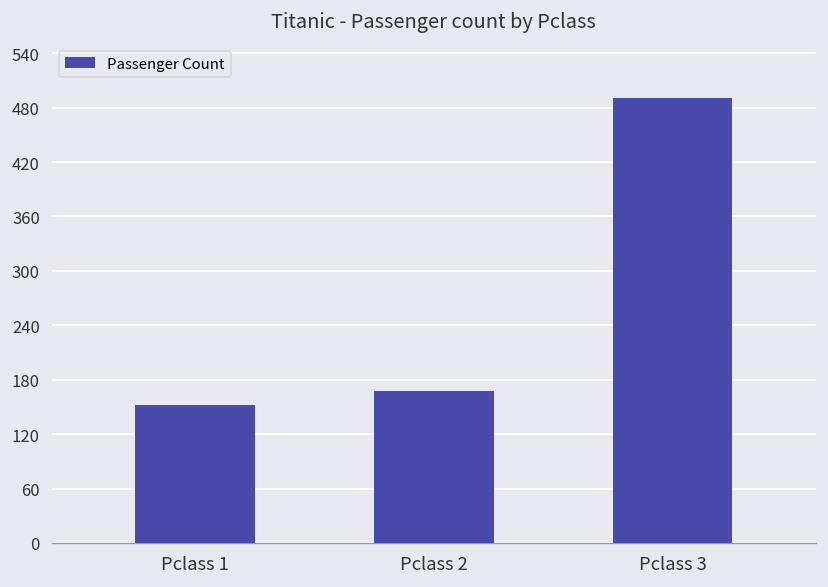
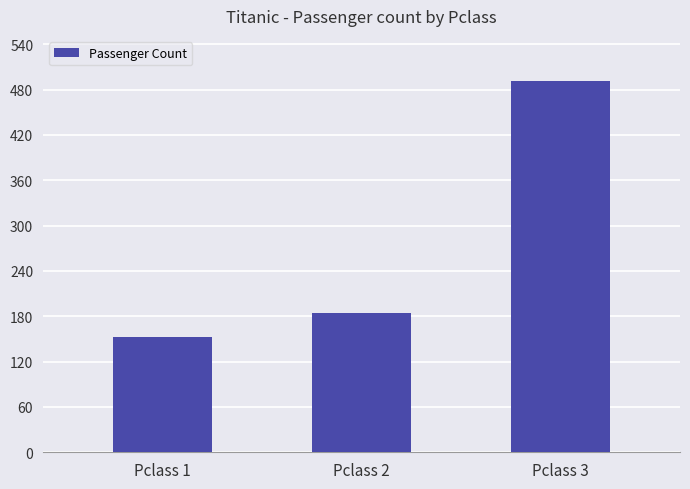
  {
    "Pclass 1": 150,
-   "Pclass 2": 170,
+   "Pclass 2": 180,
    "Pclass 3": 490
  }
